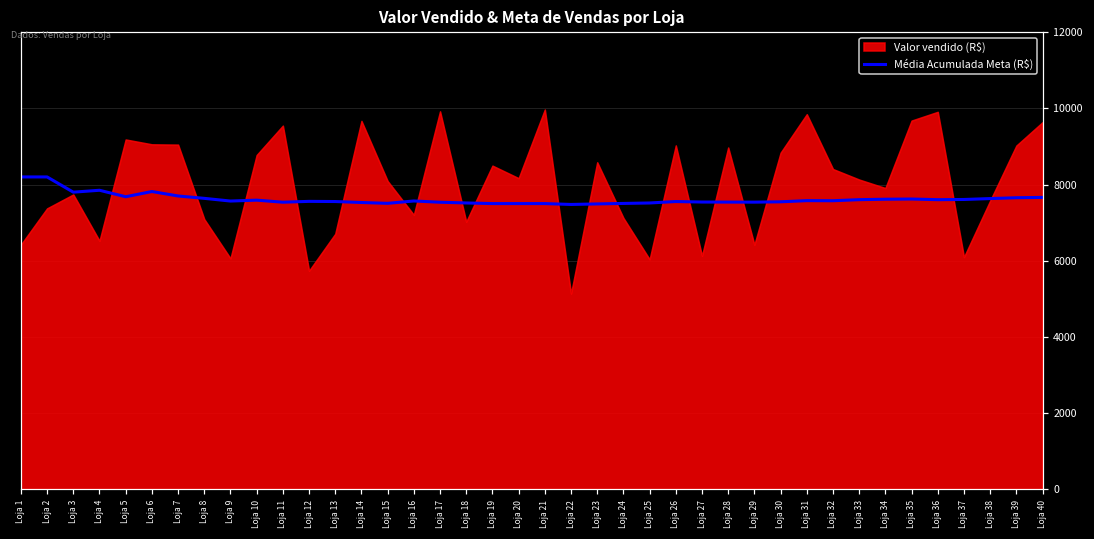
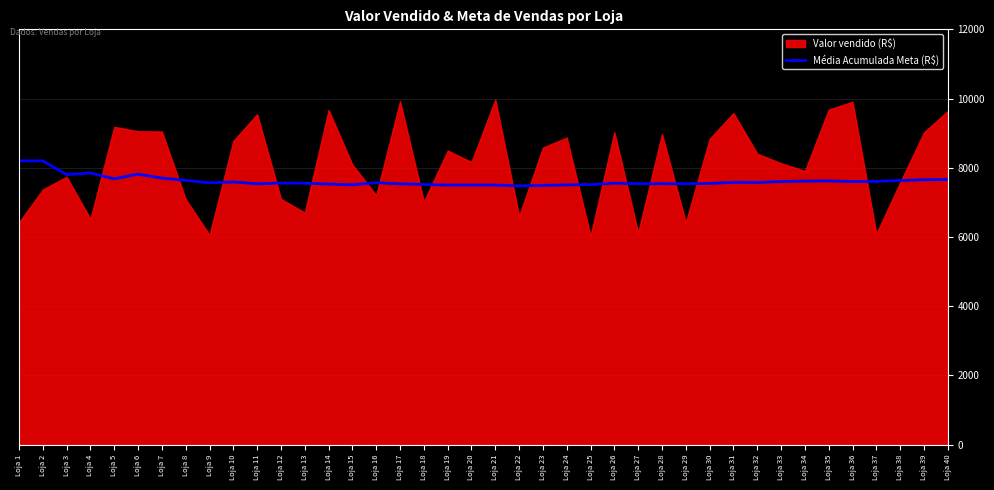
  {
    "Média Acumulada Meta (R$)": {
      "Loja 1": 8200,
      "Loja 2": 8200,
      "Loja 4": 7900,
      "Loja 5": 7700,
      "Loja 6": 7800,
      "Loja 7": 7700,
      "Loja 8": 7600,
      "Loja 9": 7600,
      "Loja 10": 7600,
      "Loja 11": 7500,
      "Loja 12": 7600,
      "Loja 13": 7600,
      "Loja 14": 7500,
      "Loja 15": 7500,
      "Loja 16": 7600,
      "Loja 17": 7500,
      "Loja 18": 7500,
      "Loja 19": 7500,
      "Loja 20": 7500,
      "Loja 21": 7500,
      "Loja 22": 7500,
      "Loja 23": 7500,
      "Loja 24": 7500,
      "Loja 25": 7500,
      "Loja 26": 7600,
      "Loja 27": 7500,
      "Loja 28": 7500,
      "Loja 29": 7500,
      "Loja 30": 7500,
      "Loja 31": 7600,
      "Loja 32": 7600,
      "Loja 33": 7600,
      "Loja 34": 7600,
      "Loja 35": 7600,
      "Loja 36": 7600,
      "Loja 37": 7600,
      "Loja 39": 7700,
      "Loja 40": 7700
    },
    "Valor vendido (R$)": {
      "Loja 1": 6400,
      "Loja 2": 7400,
      "Loja 4": 6500,
      "Loja 5": 9200,
      "Loja 6": 9100,
      "Loja 7": 9000,
      "Loja 8": 7100,
      "Loja 9": 6100,
      "Loja 10": 8800,
      "Loja 11": 9500,
-     "Loja 12": 5700,
+     "Loja 12": 7100,
      "Loja 13": 6700,
      "Loja 14": 9700,
      "Loja 15": 8100,
      "Loja 16": 7200,
      "Loja 17": 9900,
      "Loja 18": 7000,
      "Loja 19": 8500,
      "Loja 20": 8200,
      "Loja 21": 10000,
-     "Loja 22": 5100,
+     "Loja 22": 6600,
      "Loja 23": 8600,
-     "Loja 24": 7100,
+     "Loja 24": 8900,
      "Loja 25": 6000,
      "Loja 26": 9000,
      "Loja 27": 6100,
      "Loja 28": 9000,
      "Loja 29": 6400,
      "Loja 30": 8800,
-     "Loja 31": 9800,
+     "Loja 31": 9600,
      "Loja 32": 8400,
      "Loja 33": 8100,
      "Loja 34": 7900,
      "Loja 35": 9700,
      "Loja 36": 9900,
      "Loja 37": 6100,
      "Loja 39": 9000,
      "Loja 40": 9600
    }
  }
